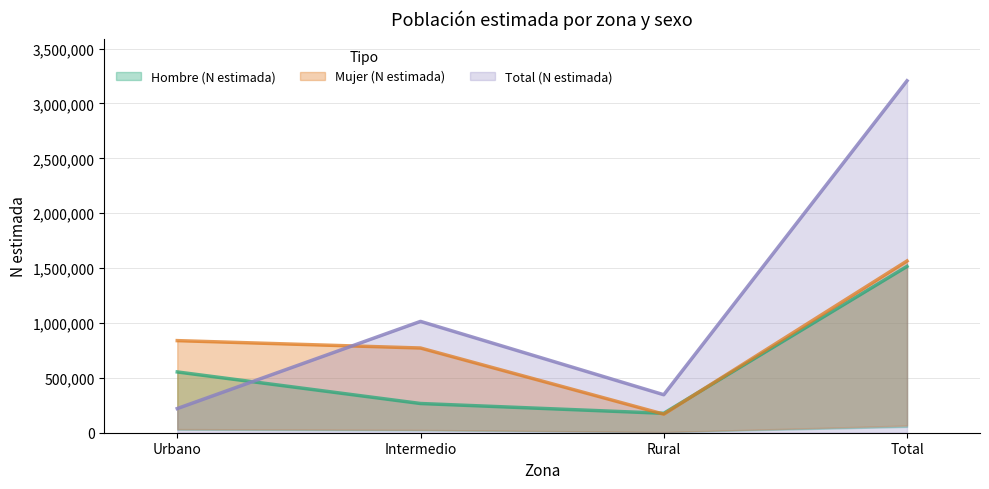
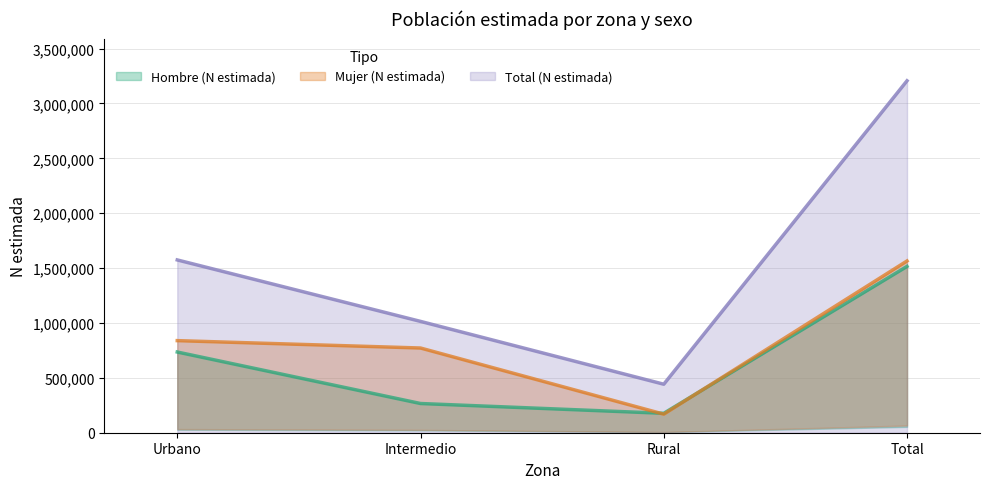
  {
    "Hombre (N estimada)": {
-     "Urbano": "550,000",
+     "Urbano": "740,000",
      "Intermedio": "270,000",
      "Total": "1,520,000"
    },
    "Mujer (N estimada)": {
      "Urbano": "840,000",
      "Intermedio": "770,000",
      "Total": "1,560,000"
    },
    "Total (N estimada)": {
-     "Urbano": "220,000",
+     "Urbano": "1,570,000",
      "Intermedio": "1,010,000",
-     "Rural": "350,000",
+     "Rural": "440,000",
      "Total": "3,210,000"
    }
  }
